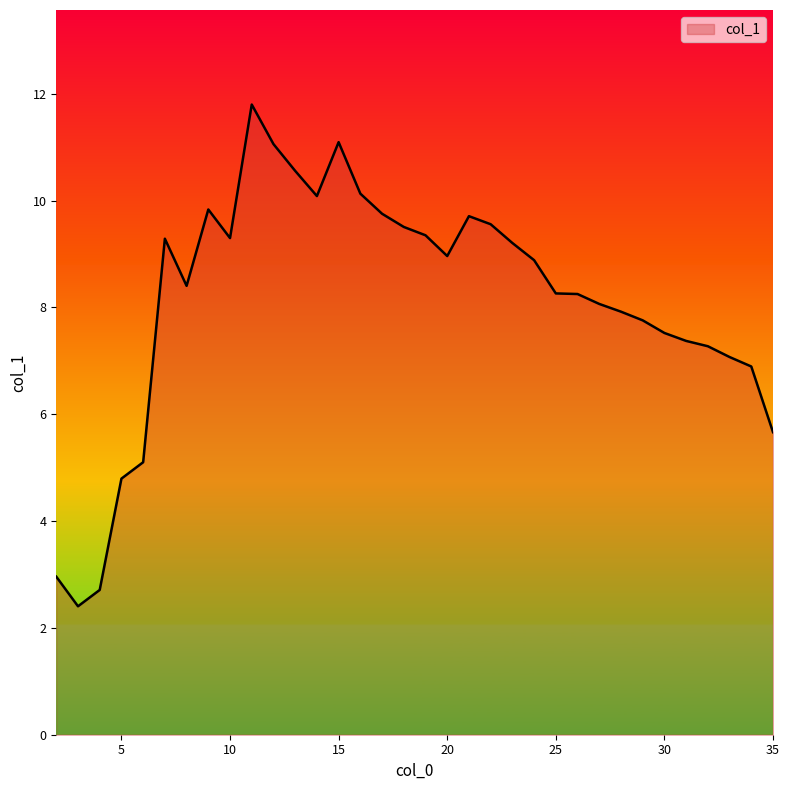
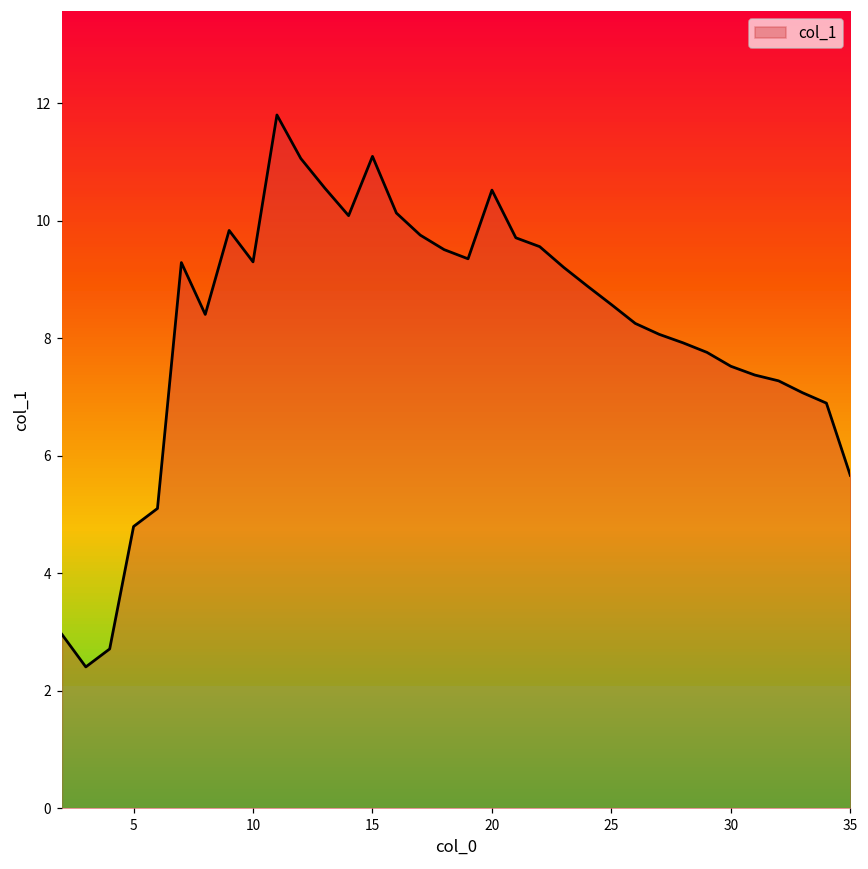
  {
    "5": 4.8,
    "10": 9.3,
    "15": 11.1,
-   "20": 9.0,
-   "25": 8.3,
+   "20": 10.5,
+   "25": 8.6,
    "30": 7.5,
    "35": 5.7
  }
